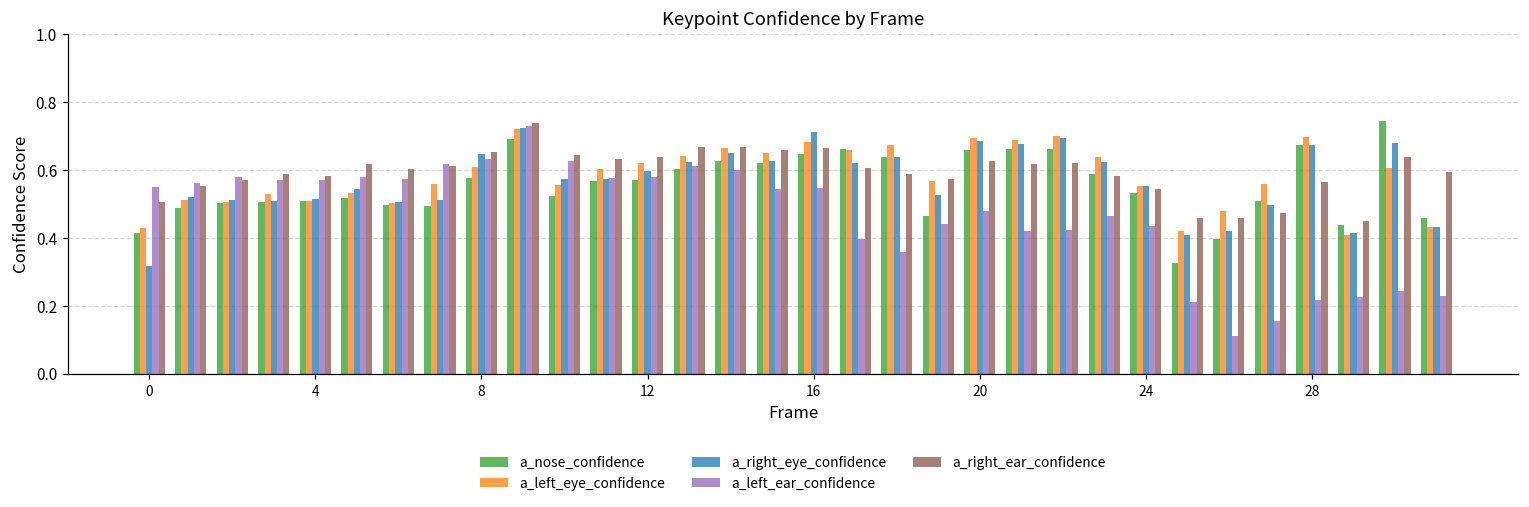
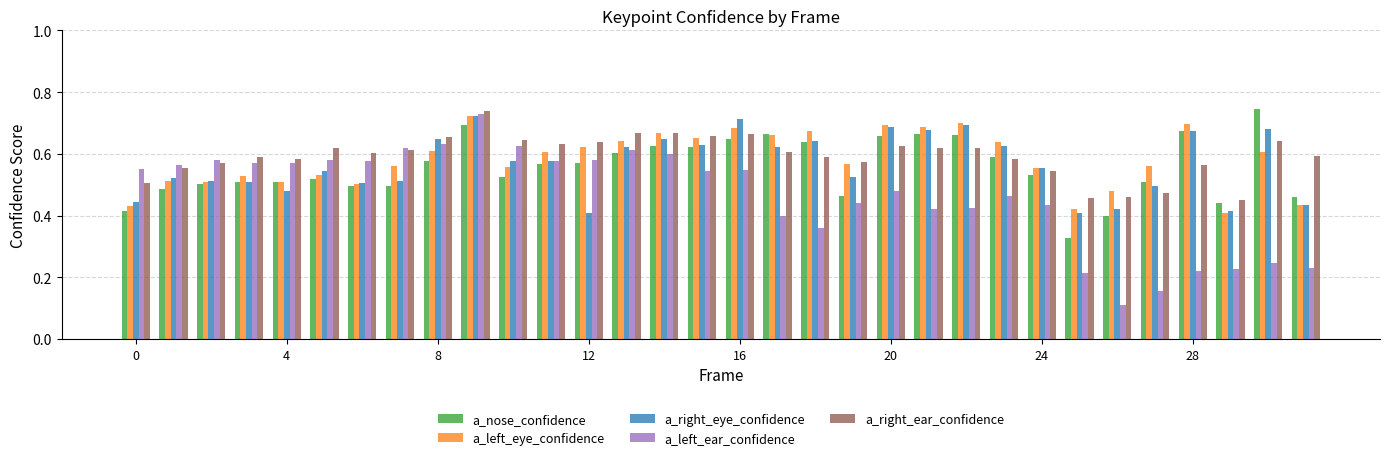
  {
    "a_right_eye_confidence": {
-     "0": 0.32,
-     "4": 0.51,
+     "0": 0.45,
+     "4": 0.48,
      "8": 0.65,
-     "12": 0.60,
+     "12": 0.41,
      "16": 0.71,
      "20": 0.69,
      "24": 0.55,
      "28": 0.67
    }
  }
